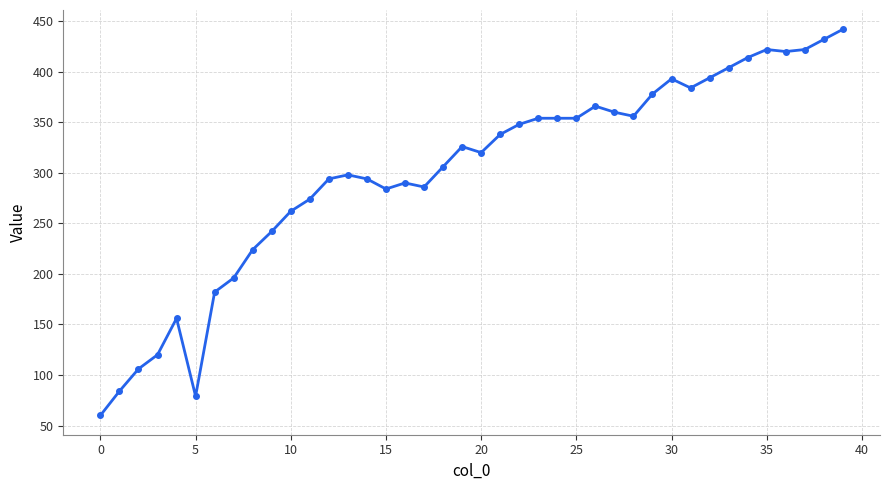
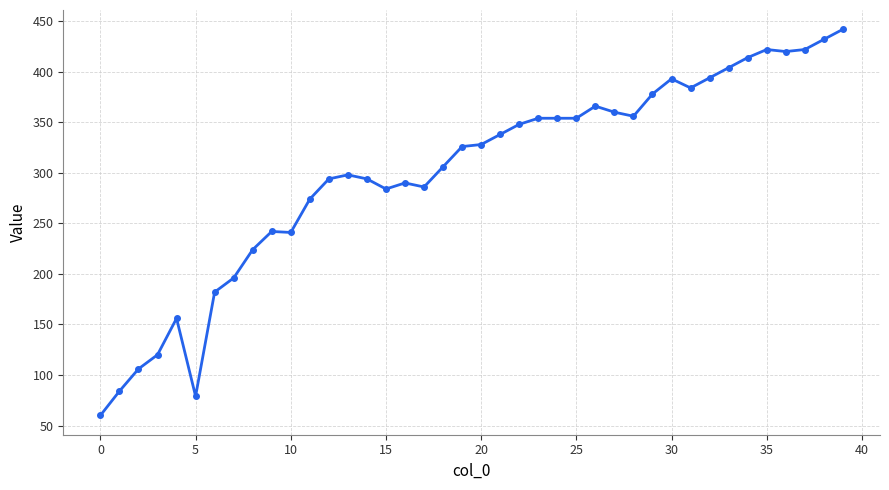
  {
    "0": 60,
    "5": 79,
-   "10": 262,
+   "10": 241,
    "15": 284,
-   "20": 320,
+   "20": 328,
    "25": 354,
    "30": 393,
    "35": 422
  }
